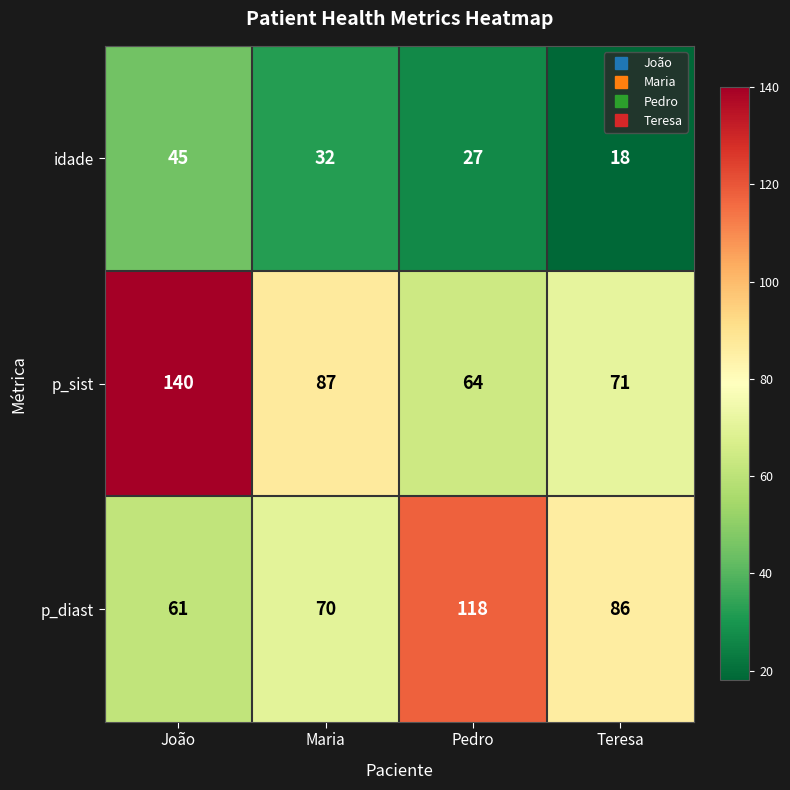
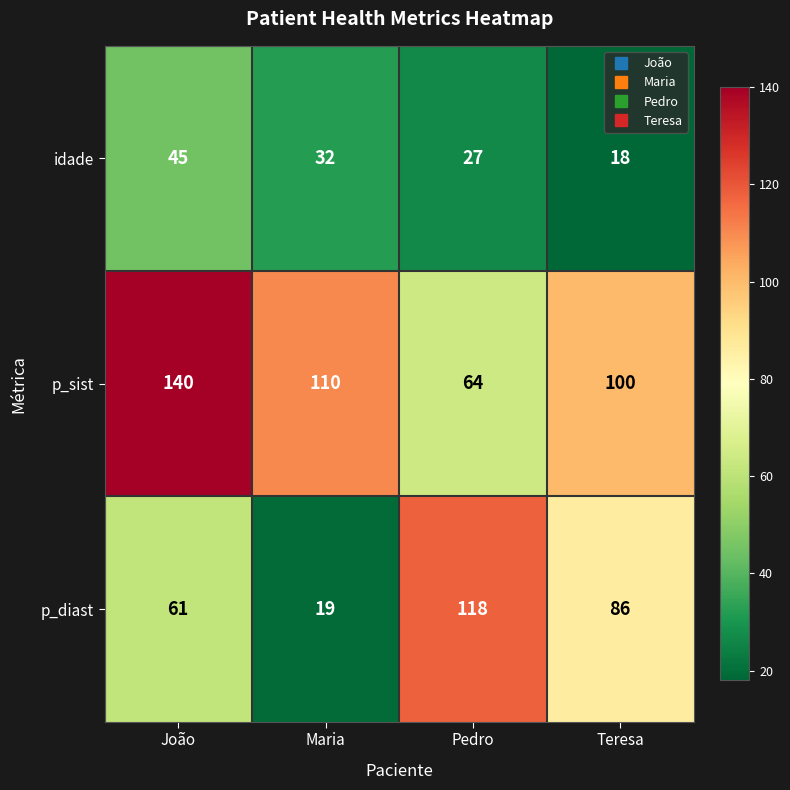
  {
    "idade": {
      "João": 45,
      "Maria": 32,
      "Pedro": 27,
      "Teresa": 18
    },
    "p_sist": {
      "João": 140,
-     "Maria": 87,
+     "Maria": 110,
      "Pedro": 64,
-     "Teresa": 71
+     "Teresa": 100
    },
    "p_diast": {
      "João": 61,
-     "Maria": 70,
+     "Maria": 19,
      "Pedro": 118,
      "Teresa": 86
    }
  }
